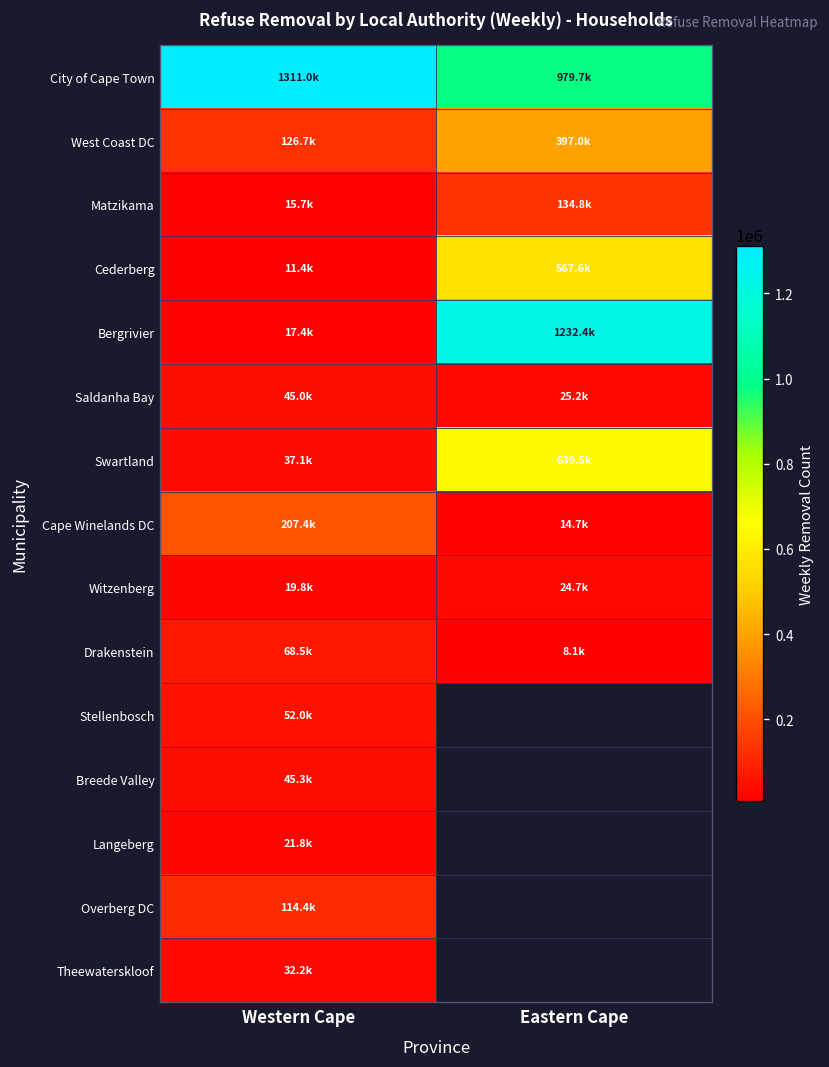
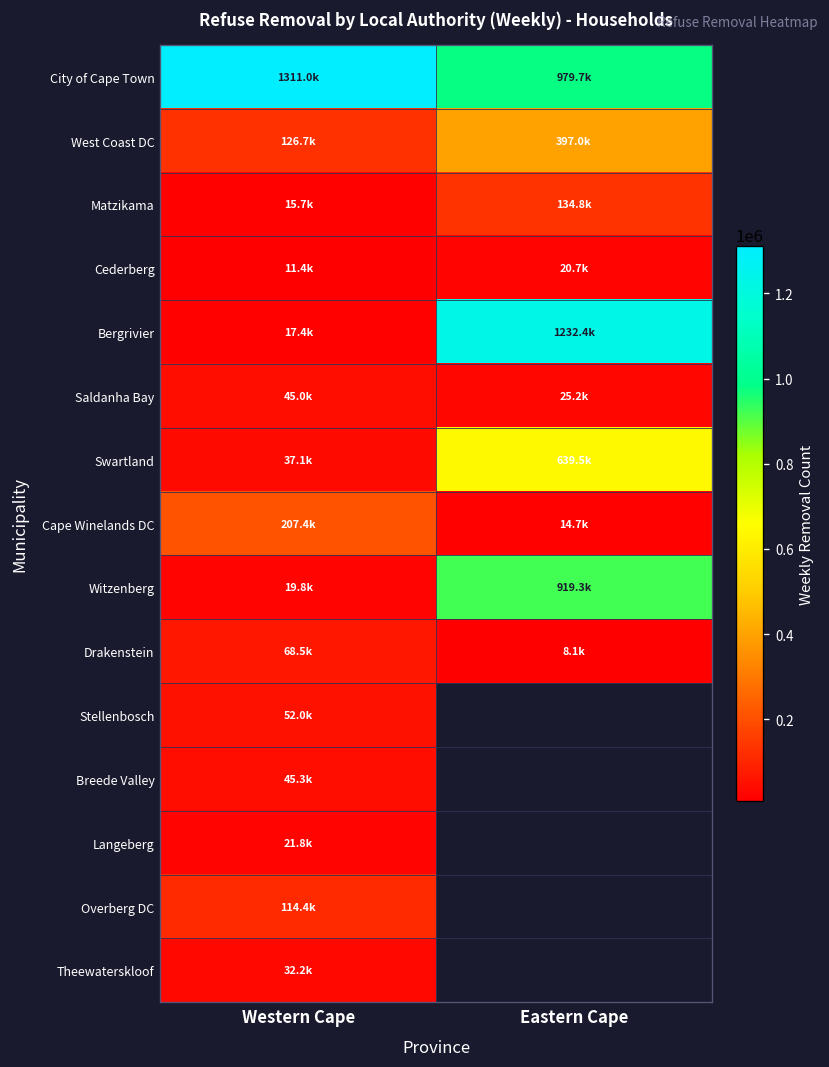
  {
    "City of Cape Town": {
      "Western Cape": "1311.0k",
      "Eastern Cape": "979.7k"
    },
    "West Coast DC": {
      "Western Cape": "126.7k",
      "Eastern Cape": "397.0k"
    },
    "Matzikama": {
      "Western Cape": "15.7k",
      "Eastern Cape": "134.8k"
    },
    "Cederberg": {
      "Western Cape": "11.4k",
-     "Eastern Cape": "567.6k"
+     "Eastern Cape": "20.7k"
    },
    "Bergrivier": {
      "Western Cape": "17.4k",
      "Eastern Cape": "1232.4k"
    },
    "Saldanha Bay": {
      "Western Cape": "45.0k",
      "Eastern Cape": "25.2k"
    },
    "Swartland": {
      "Western Cape": "37.1k",
      "Eastern Cape": "639.5k"
    },
    "Cape Winelands DC": {
      "Western Cape": "207.4k",
      "Eastern Cape": "14.7k"
    },
    "Witzenberg": {
      "Western Cape": "19.8k",
-     "Eastern Cape": "24.7k"
+     "Eastern Cape": "919.3k"
    },
    "Drakenstein": {
      "Western Cape": "68.5k",
      "Eastern Cape": "8.1k"
    },
    "Stellenbosch": {
      "Western Cape": "52.0k"
    },
    "Breede Valley": {
      "Western Cape": "45.3k"
    },
    "Langeberg": {
      "Western Cape": "21.8k"
    },
    "Overberg DC": {
      "Western Cape": "114.4k"
    },
    "Theewaterskloof": {
      "Western Cape": "32.2k"
    }
  }
